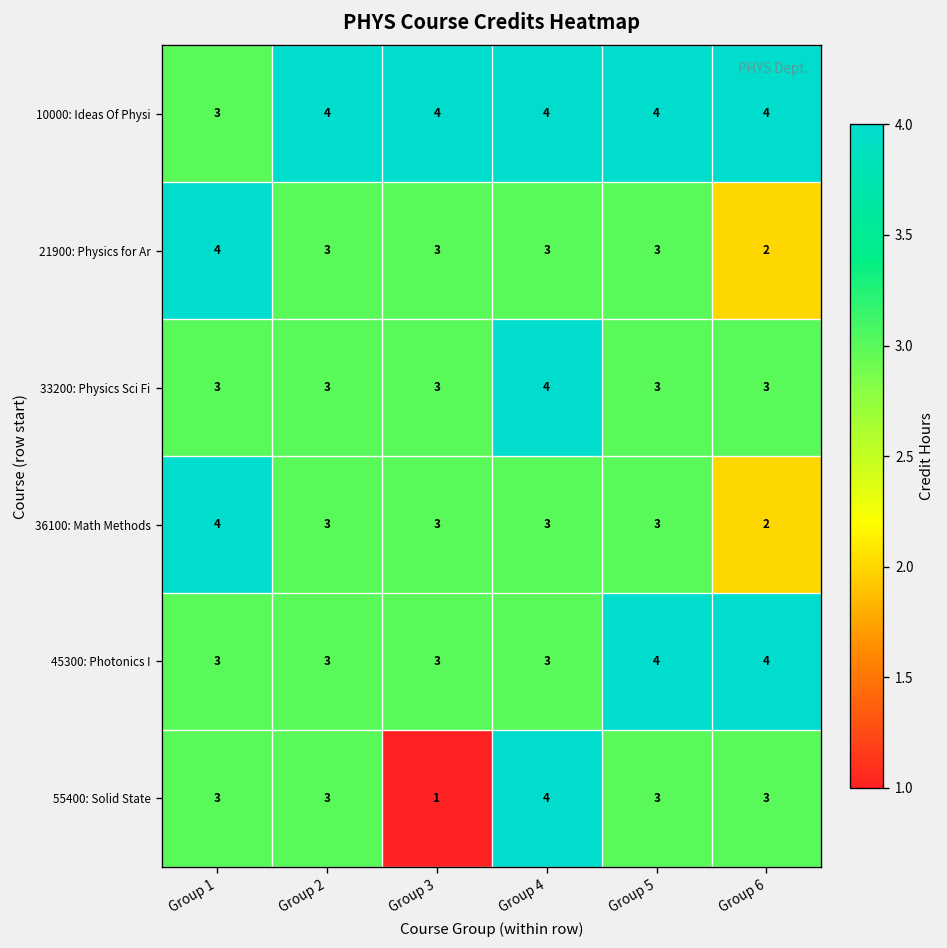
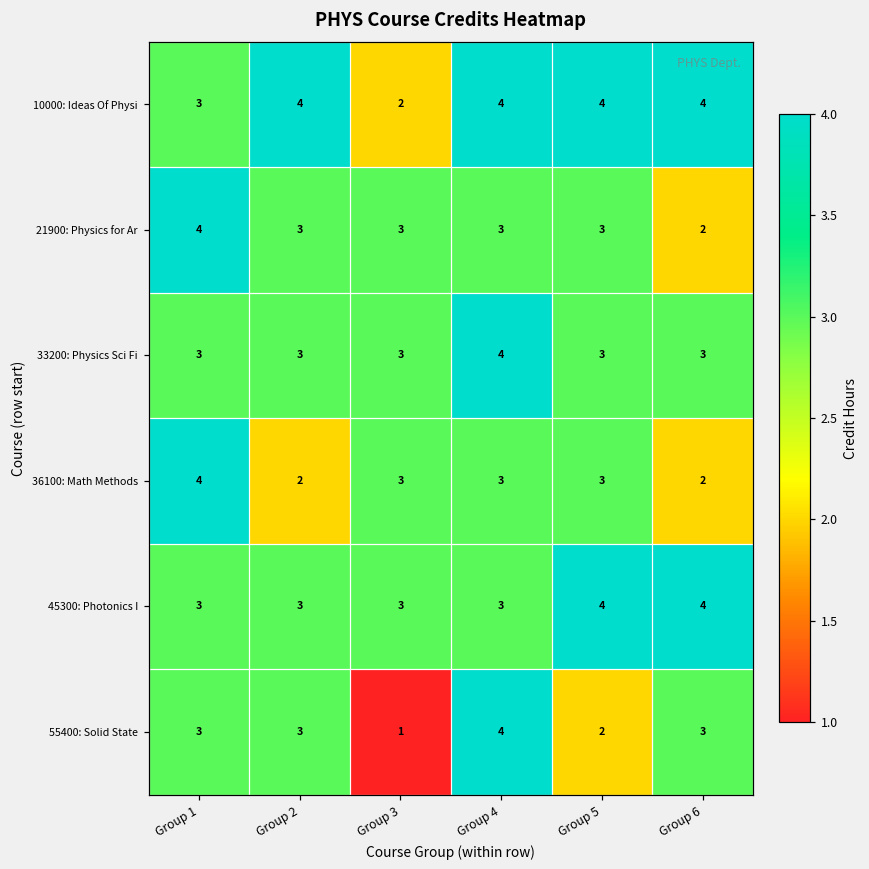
  {
    "10000: Ideas Of Physi": {
      "Group 1": 3,
      "Group 2": 4,
-     "Group 3": 4,
+     "Group 3": 2,
      "Group 4": 4,
      "Group 5": 4
    },
    "21900: Physics for Ar": {
      "Group 1": 4,
      "Group 2": 3,
      "Group 3": 3,
      "Group 4": 3,
      "Group 5": 3,
      "Group 6": 2
    },
    "33200: Physics Sci Fi": {
      "Group 1": 3,
      "Group 2": 3,
      "Group 3": 3,
      "Group 4": 4,
      "Group 5": 3,
      "Group 6": 3
    },
    "36100: Math Methods": {
      "Group 1": 4,
-     "Group 2": 3,
+     "Group 2": 2,
      "Group 3": 3,
      "Group 4": 3,
      "Group 5": 3,
      "Group 6": 2
    },
    "45300: Photonics I": {
      "Group 1": 3,
      "Group 2": 3,
      "Group 3": 3,
      "Group 4": 3,
      "Group 5": 4,
      "Group 6": 4
    },
    "55400: Solid State": {
      "Group 1": 3,
      "Group 2": 3,
      "Group 3": 1,
      "Group 4": 4,
-     "Group 5": 3,
+     "Group 5": 2,
      "Group 6": 3
    }
  }
